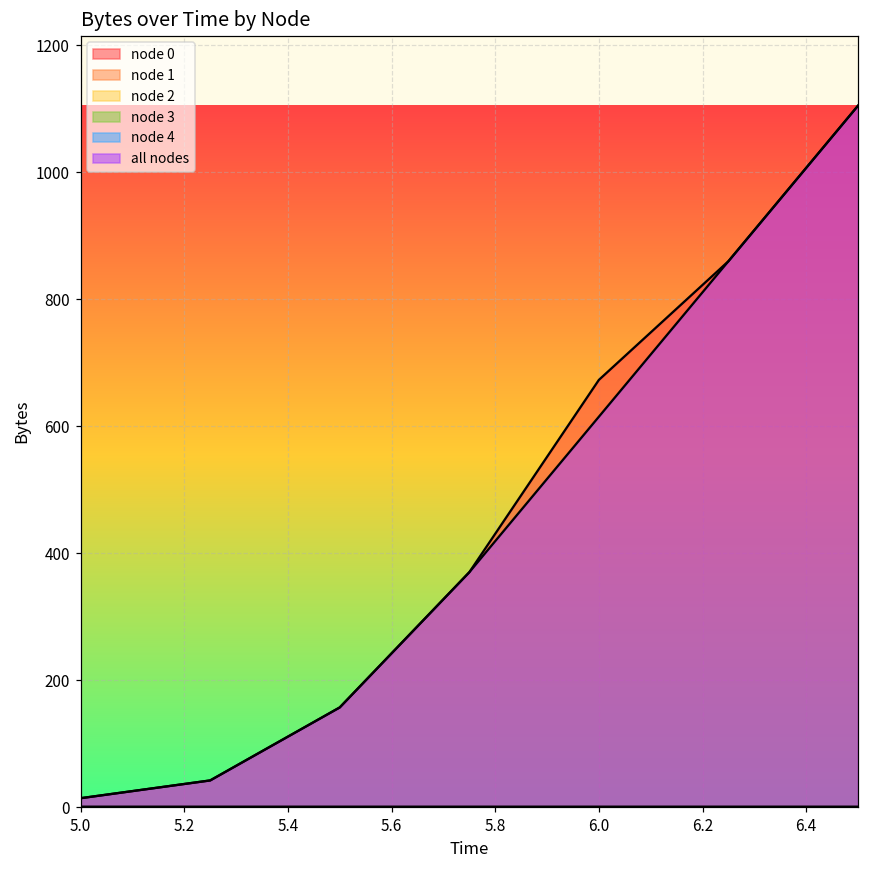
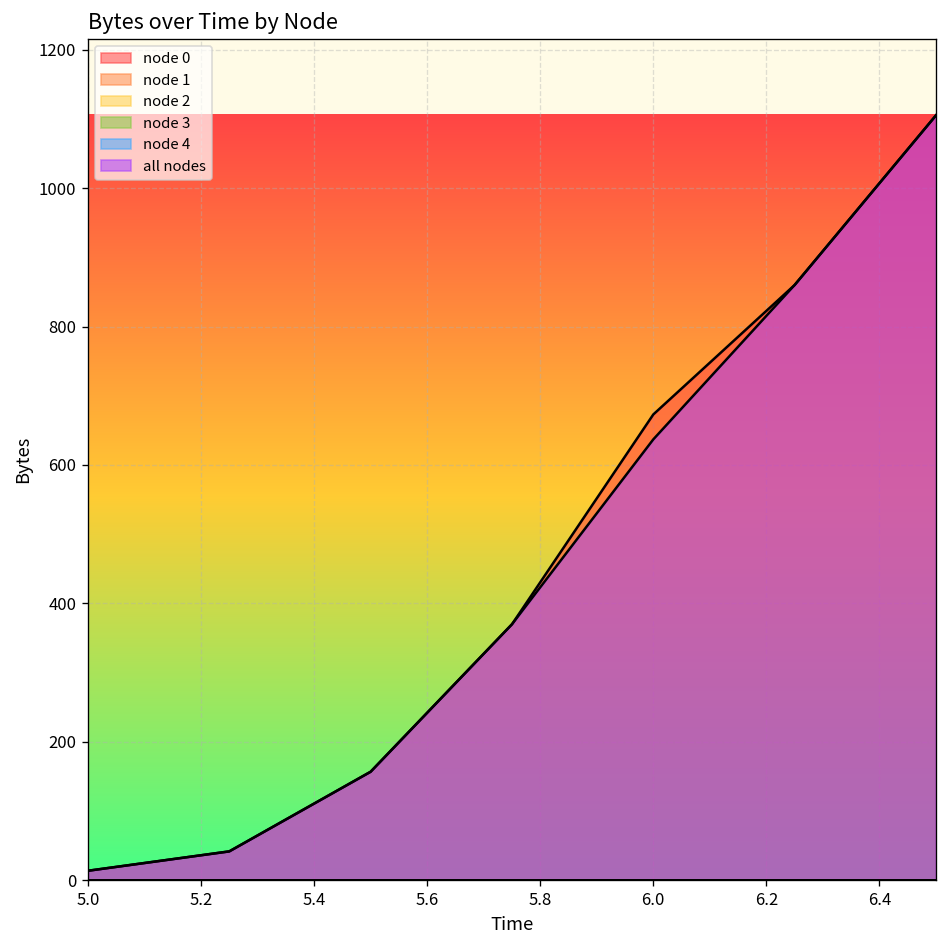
  {
    "node 0": {
      "6.0": 670
    },
    "node 4": {
      "5.0": 0,
      "6.0": 0
    },
    "all nodes": {
-     "6.0": 620
+     "6.0": 640
    }
  }
